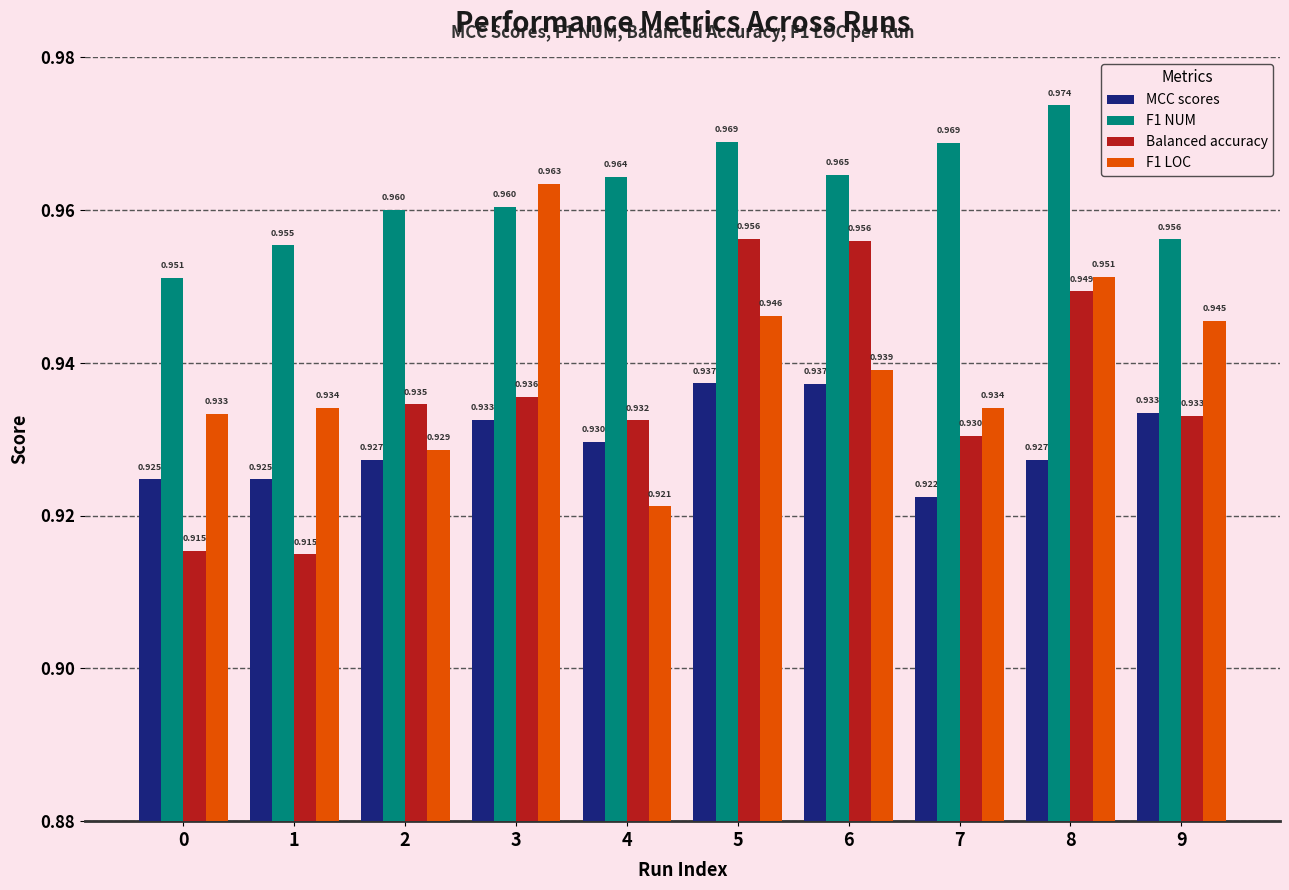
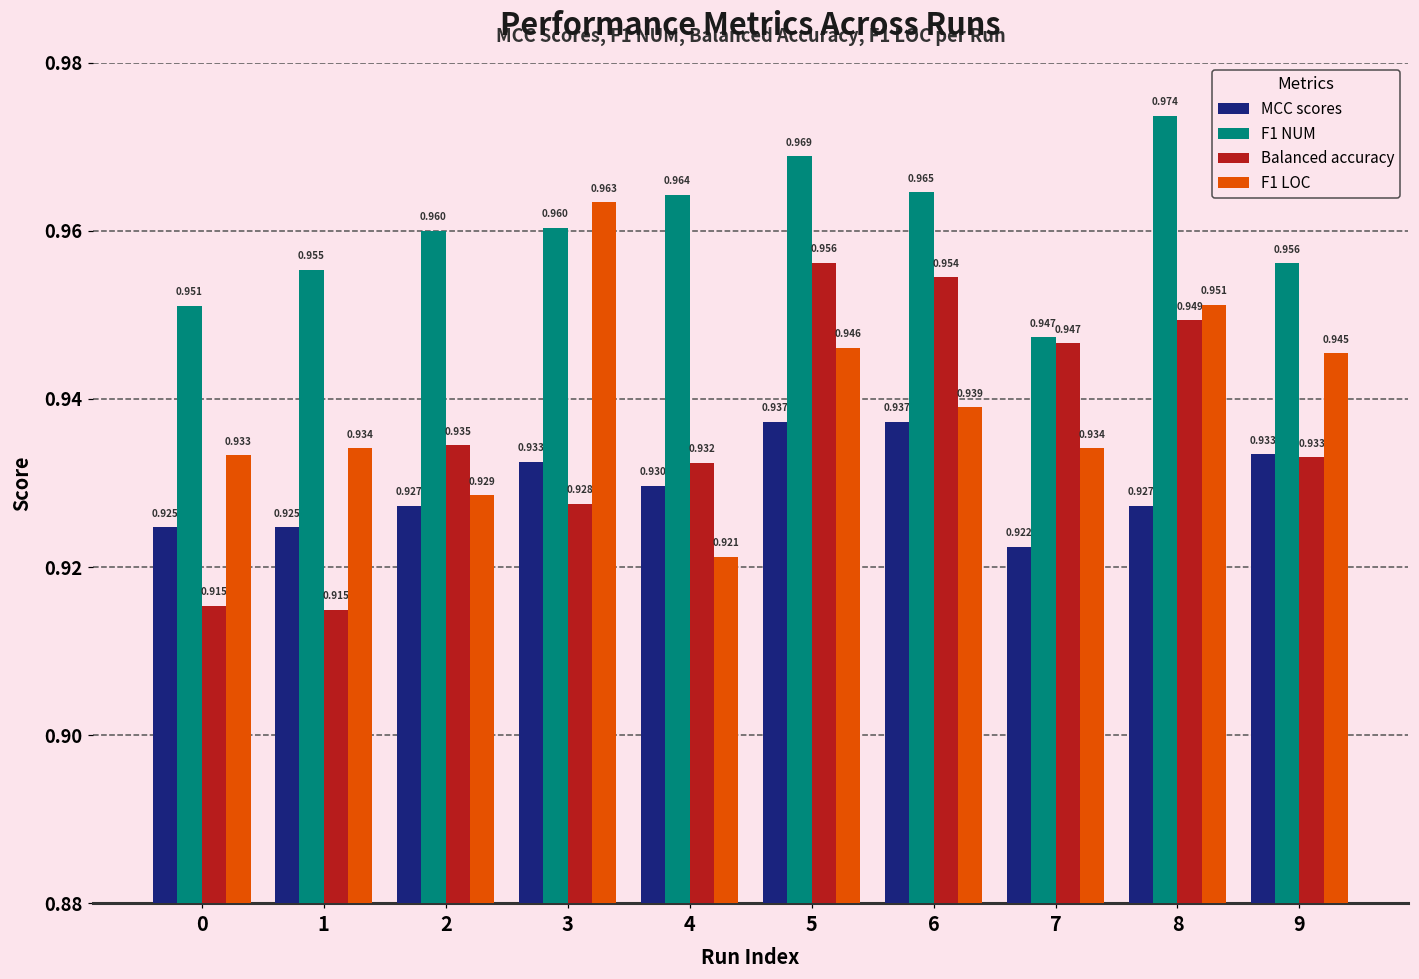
  {
    "MCC scores": {
      "0": 0.925,
      "1": 0.925,
      "2": 0.927,
      "3": 0.933,
      "4": 0.930,
      "5": 0.937,
      "6": 0.937,
      "7": 0.922,
      "8": 0.927,
      "9": 0.933
    },
    "F1 NUM": {
      "0": 0.951,
      "1": 0.955,
      "2": 0.960,
      "3": 0.960,
      "4": 0.964,
      "5": 0.969,
      "6": 0.965,
-     "7": 0.969,
+     "7": 0.947,
      "8": 0.974,
      "9": 0.956
    },
    "Balanced accuracy": {
      "0": 0.915,
      "1": 0.915,
      "2": 0.935,
-     "3": 0.936,
+     "3": 0.928,
      "4": 0.932,
      "5": 0.956,
-     "6": 0.956,
-     "7": 0.930,
+     "6": 0.954,
+     "7": 0.947,
      "8": 0.949,
      "9": 0.933
    },
    "F1 LOC": {
      "0": 0.933,
      "1": 0.934,
      "2": 0.929,
      "3": 0.963,
      "4": 0.921,
      "5": 0.946,
      "6": 0.939,
      "7": 0.934,
      "8": 0.951,
      "9": 0.945
    }
  }
